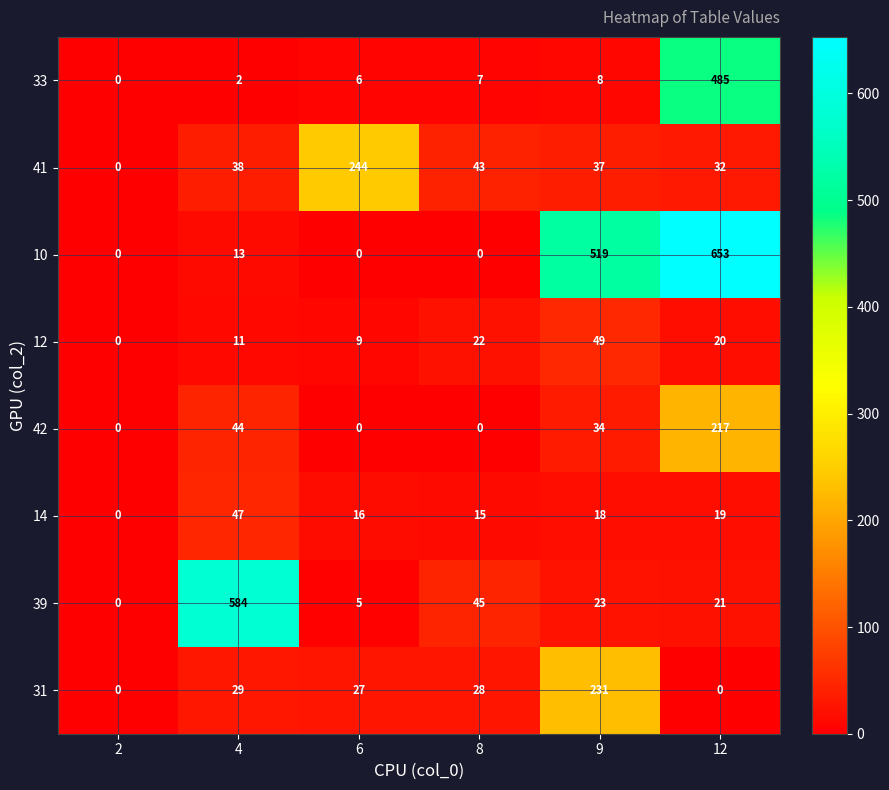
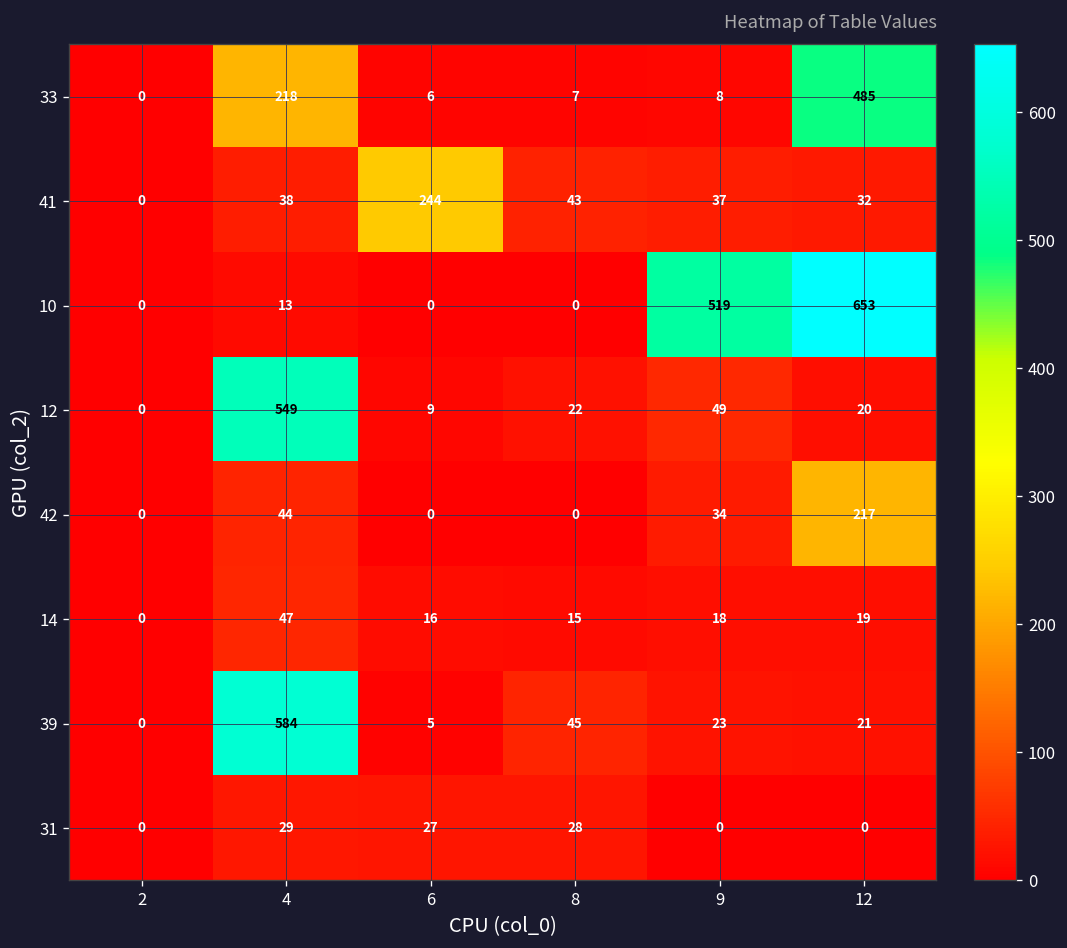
  {
    "33": {
      "2": 0,
-     "4": 2,
+     "4": 218,
      "6": 6,
      "8": 7,
      "9": 8,
      "12": 485
    },
    "41": {
      "2": 0,
      "4": 38,
      "6": 244,
      "8": 43,
      "9": 37,
      "12": 32
    },
    "10": {
      "2": 0,
      "4": 13,
      "6": 0,
      "8": 0,
      "9": 519,
      "12": 653
    },
    "12": {
      "2": 0,
-     "4": 11,
+     "4": 549,
      "6": 9,
      "8": 22,
      "9": 49,
      "12": 20
    },
    "42": {
      "2": 0,
      "4": 44,
      "6": 0,
      "8": 0,
      "9": 34,
      "12": 217
    },
    "14": {
      "2": 0,
      "4": 47,
      "6": 16,
      "8": 15,
      "9": 18,
      "12": 19
    },
    "39": {
      "2": 0,
      "4": 584,
      "6": 5,
      "8": 45,
      "9": 23,
      "12": 21
    },
    "31": {
      "2": 0,
      "4": 29,
      "6": 27,
      "8": 28,
-     "9": 231,
+     "9": 0,
      "12": 0
    }
  }
